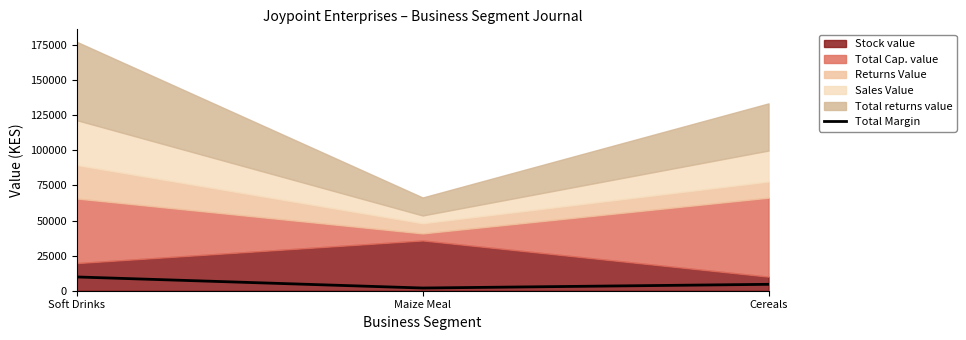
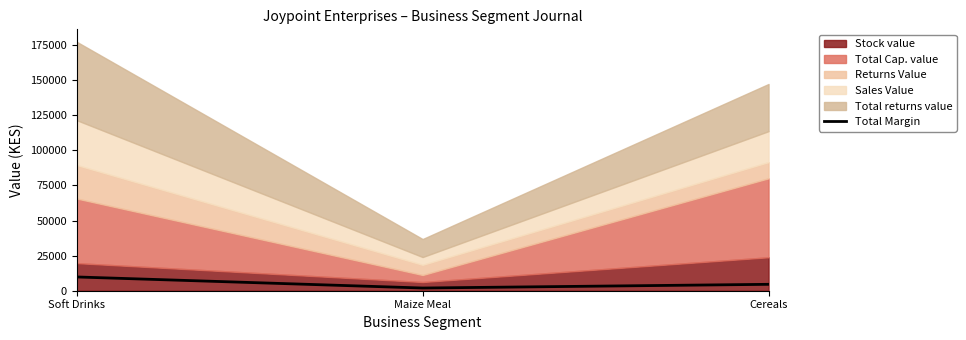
  {
    "Total Margin": {
      "Soft Drinks": 10000,
      "Maize Meal": 2000,
      "Cereals": 5000
    },
    "Stock value": {
      "Soft Drinks": 20000,
-     "Maize Meal": 36000,
-     "Cereals": 10000
+     "Maize Meal": 6000,
+     "Cereals": 24000
    },
    "Total Cap. value": {
      "Soft Drinks": 46000,
      "Maize Meal": 5000,
      "Cereals": 56000
    }
  }
